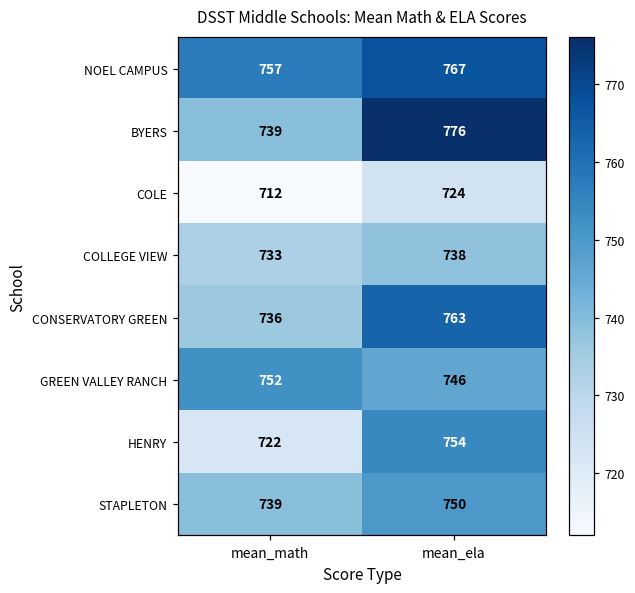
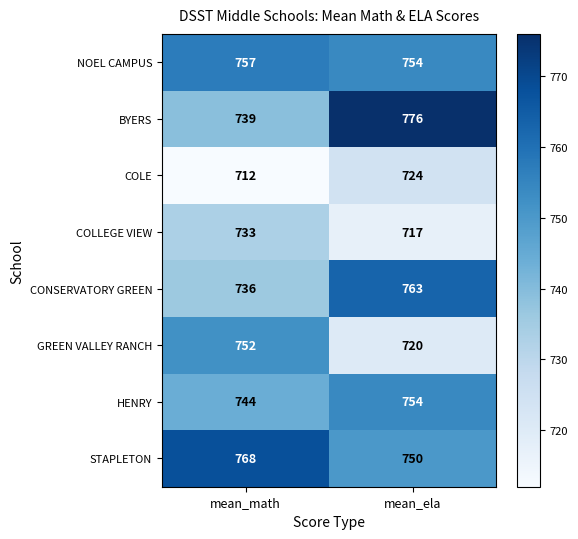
  {
    "NOEL CAMPUS": {
      "mean_math": 757,
-     "mean_ela": 767
+     "mean_ela": 754
    },
    "BYERS": {
      "mean_math": 739,
      "mean_ela": 776
    },
    "COLE": {
      "mean_math": 712,
      "mean_ela": 724
    },
    "COLLEGE VIEW": {
      "mean_math": 733,
-     "mean_ela": 738
+     "mean_ela": 717
    },
    "CONSERVATORY GREEN": {
      "mean_math": 736,
      "mean_ela": 763
    },
    "GREEN VALLEY RANCH": {
      "mean_math": 752,
-     "mean_ela": 746
+     "mean_ela": 720
    },
    "HENRY": {
-     "mean_math": 722,
+     "mean_math": 744,
      "mean_ela": 754
    },
    "STAPLETON": {
-     "mean_math": 739,
+     "mean_math": 768,
      "mean_ela": 750
    }
  }
